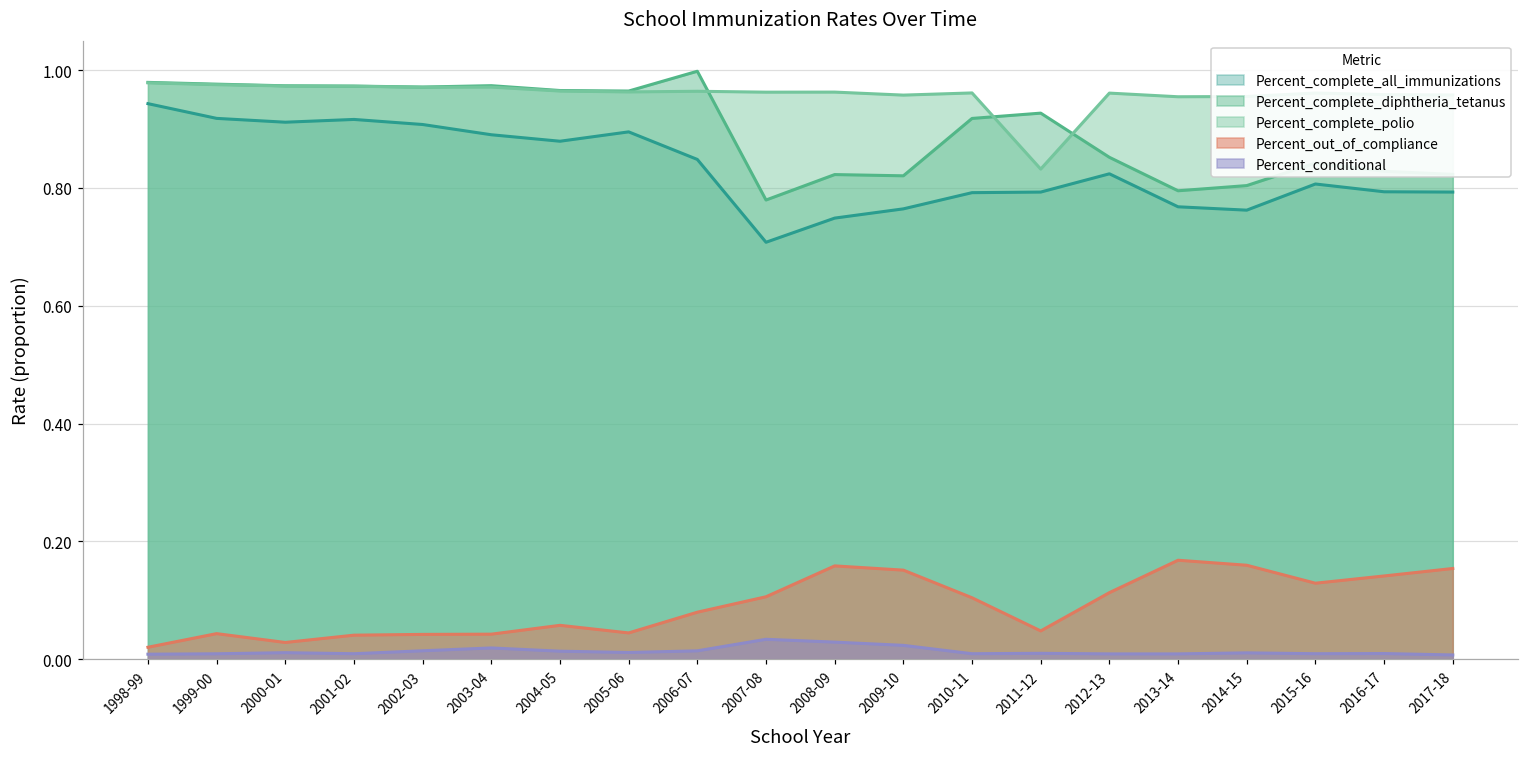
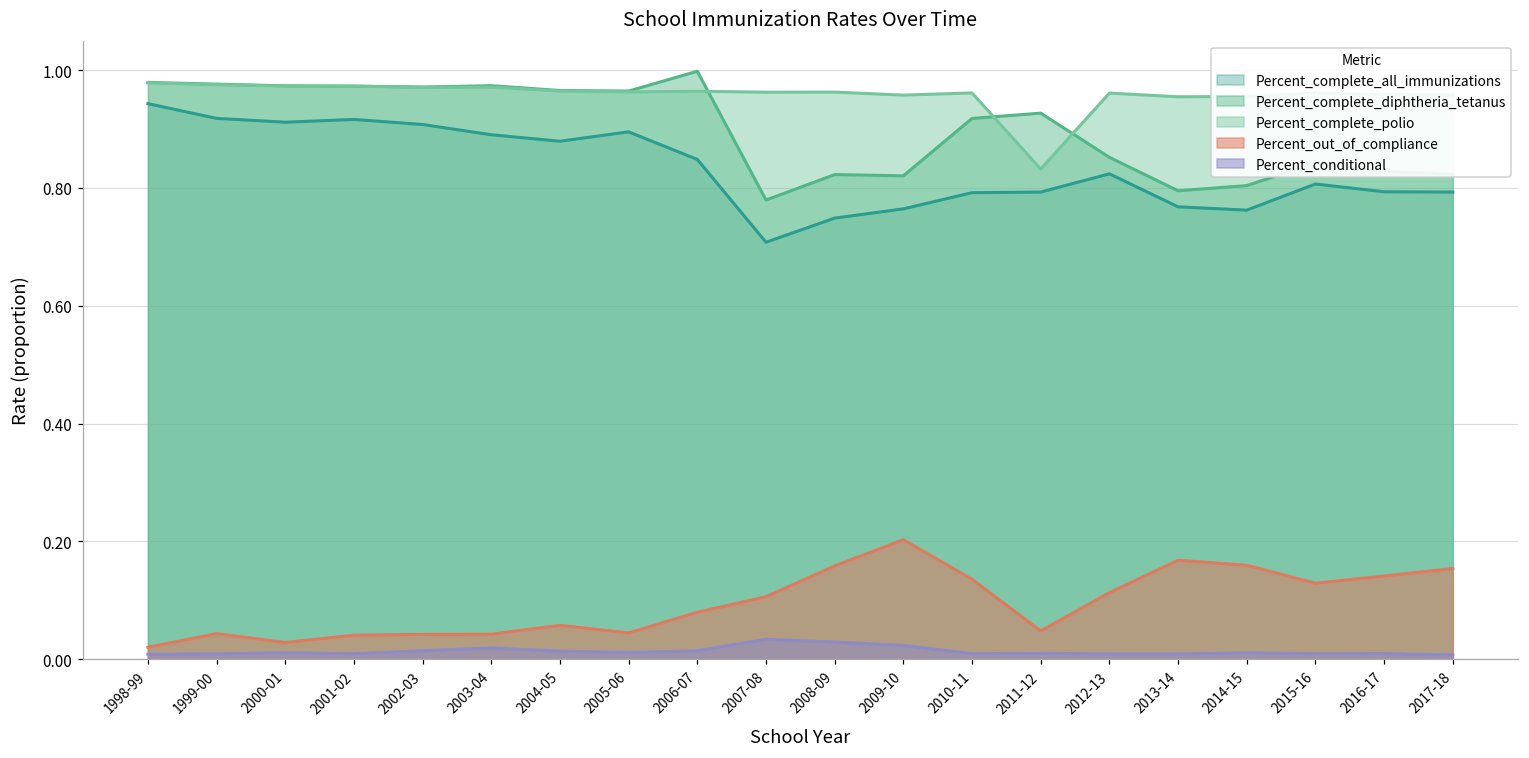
  {
    "Percent_out_of_compliance": {
      "1998-99": 0.02,
      "1999-00": 0.04,
      "2000-01": 0.03,
      "2001-02": 0.04,
      "2002-03": 0.04,
      "2003-04": 0.04,
      "2004-05": 0.06,
      "2005-06": 0.04,
      "2006-07": 0.08,
      "2007-08": 0.11,
      "2008-09": 0.16,
-     "2009-10": 0.15,
-     "2010-11": 0.10,
+     "2009-10": 0.20,
+     "2010-11": 0.14,
      "2011-12": 0.05,
      "2012-13": 0.11,
      "2013-14": 0.17,
      "2014-15": 0.16,
      "2015-16": 0.13,
      "2016-17": 0.14,
      "2017-18": 0.15
    }
  }
